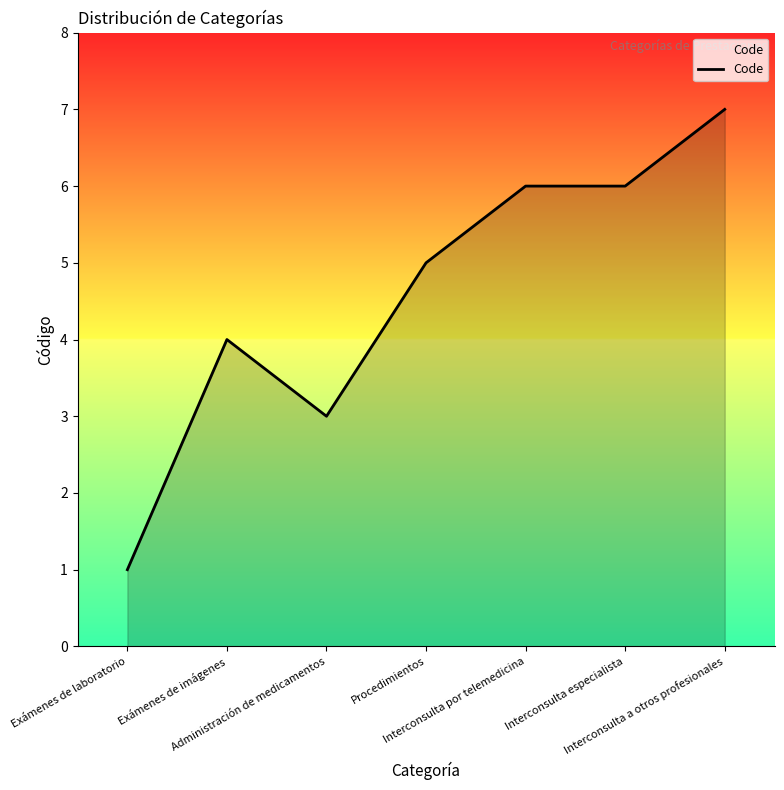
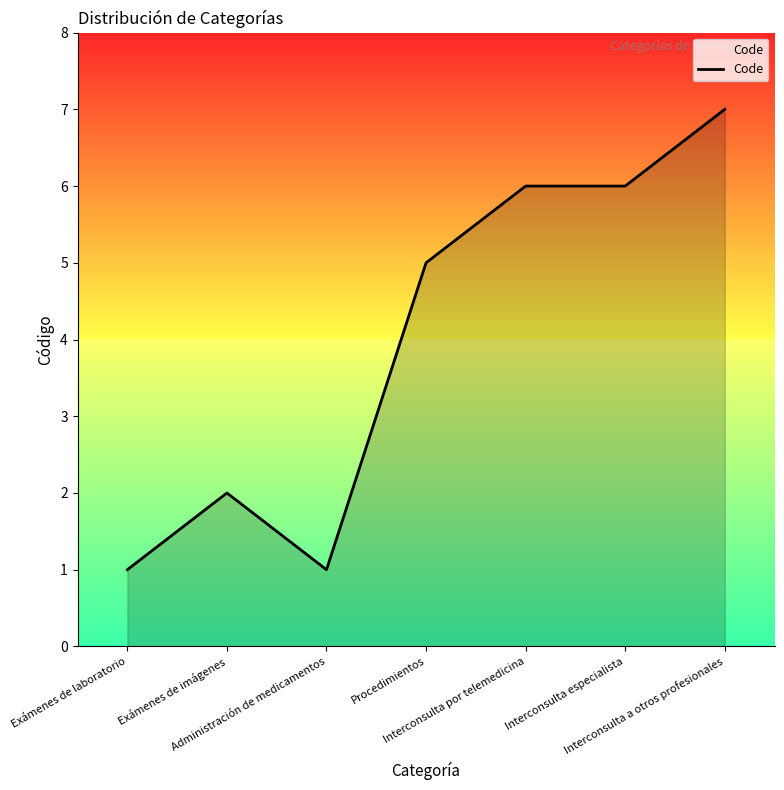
  {
    "Exámenes de laboratorio": 1,
-   "Exámenes de imágenes": 4,
-   "Administración de medicamentos": 3,
+   "Exámenes de imágenes": 2,
+   "Administración de medicamentos": 1,
    "Procedimientos": 5,
    "Interconsulta por telemedicina": 6,
    "Interconsulta especialista": 6,
    "Interconsulta a otros profesionales": 7
  }
